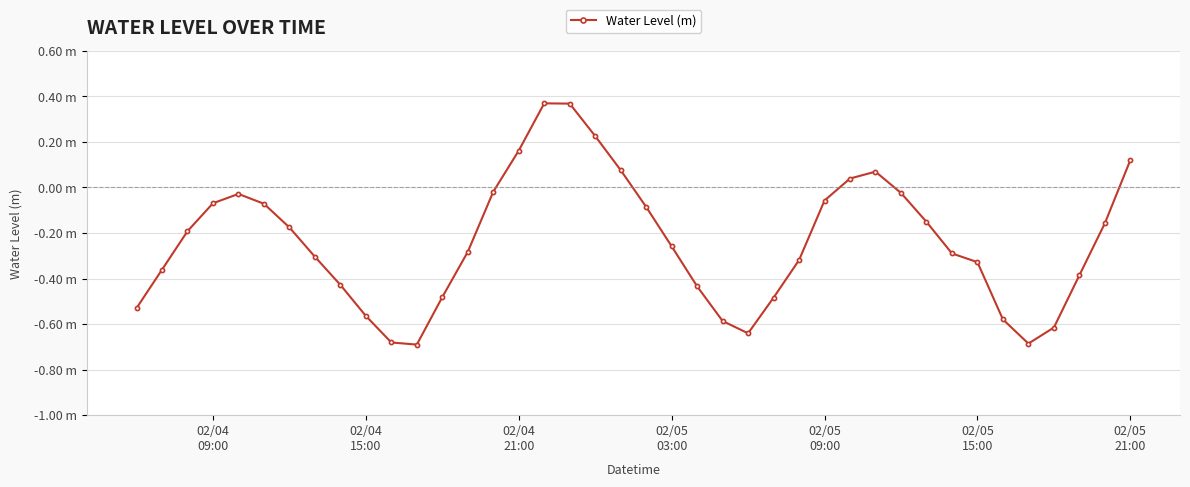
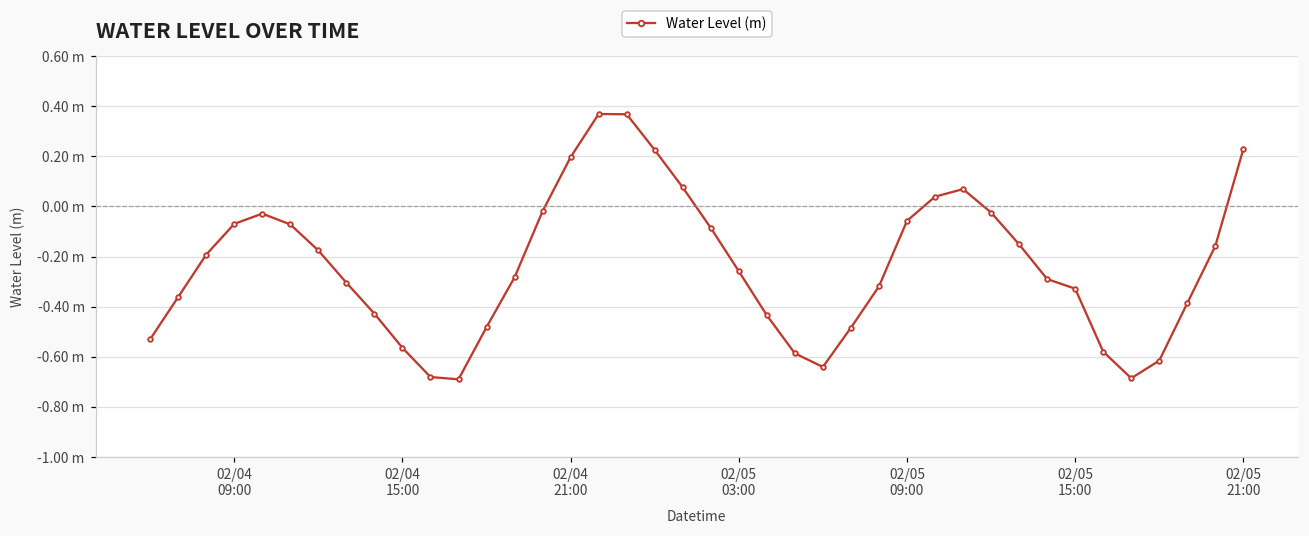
  {
    "02/04 09:00": "-0.07 m",
    "02/04 15:00": "-0.56 m",
-   "02/04 21:00": "0.16 m",
+   "02/04 21:00": "0.20 m",
    "02/05 03:00": "-0.26 m",
    "02/05 09:00": "-0.06 m",
    "02/05 15:00": "-0.33 m",
-   "02/05 21:00": "0.12 m"
+   "02/05 21:00": "0.23 m"
  }
